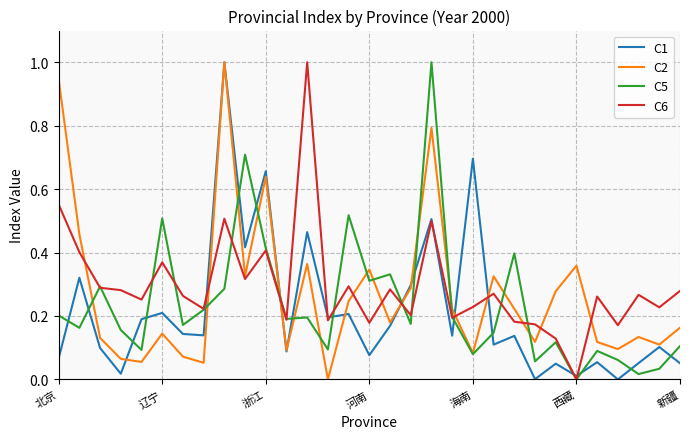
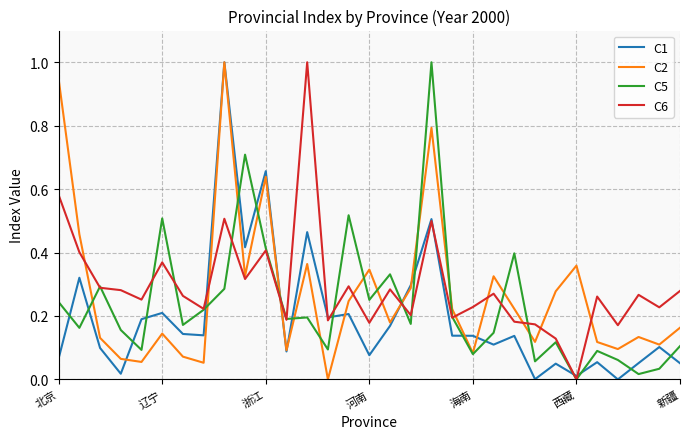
  {
    "C1": {
      "北京": 0.07,
      "辽宁": 0.21,
      "浙江": 0.66,
      "河南": 0.08,
-     "海南": 0.70,
+     "海南": 0.14,
      "西藏": 0.01,
      "新疆": 0.05
    },
    "C2": {
      "北京": 0.95,
      "辽宁": 0.14,
      "浙江": 0.64,
      "河南": 0.35,
      "西藏": 0.36,
      "新疆": 0.16
    },
    "C5": {
-     "北京": 0.20,
+     "北京": 0.24,
      "辽宁": 0.51,
-     "河南": 0.31,
+     "河南": 0.25,
      "新疆": 0.10
    },
    "C6": {
-     "北京": 0.55,
+     "北京": 0.58,
      "辽宁": 0.37,
      "河南": 0.18,
      "海南": 0.23,
      "新疆": 0.28
    }
  }
